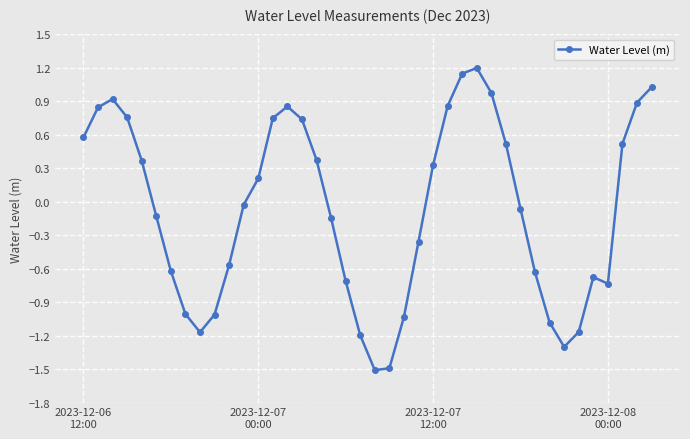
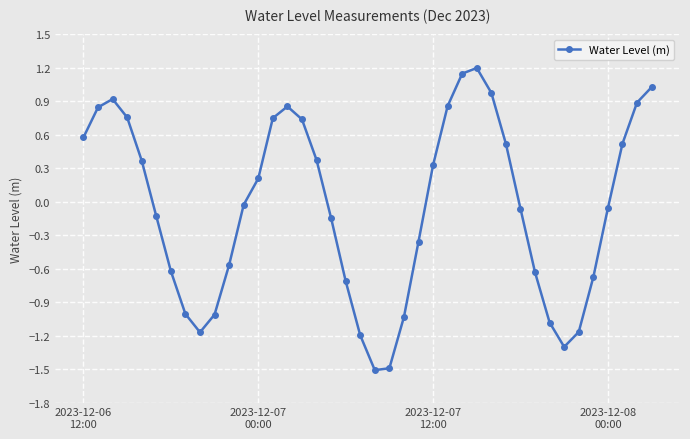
  {
    "2023-12-06 12:00": 0.58,
    "2023-12-07 00:00": 0.21,
    "2023-12-07 12:00": 0.33,
-   "2023-12-08 00:00": -0.73
+   "2023-12-08 00:00": -0.06
  }
